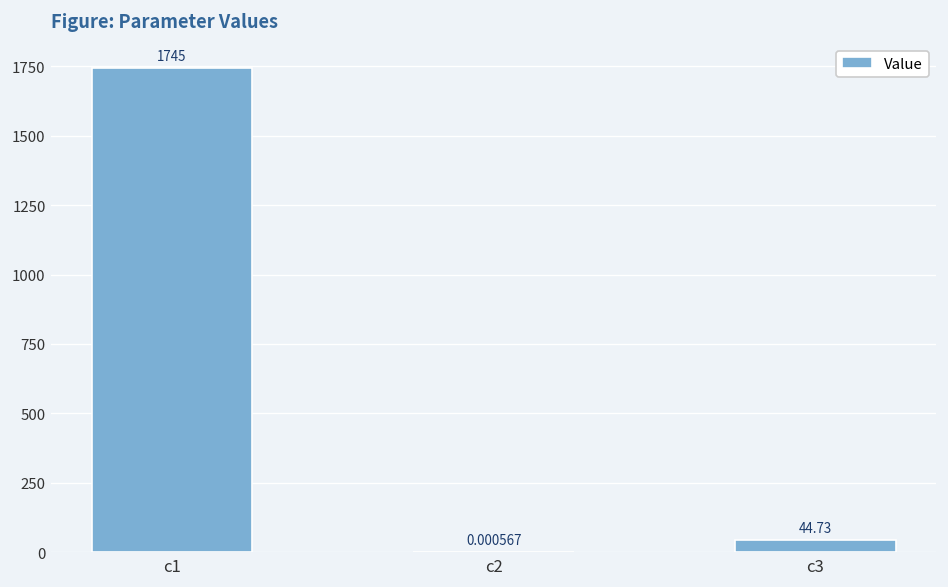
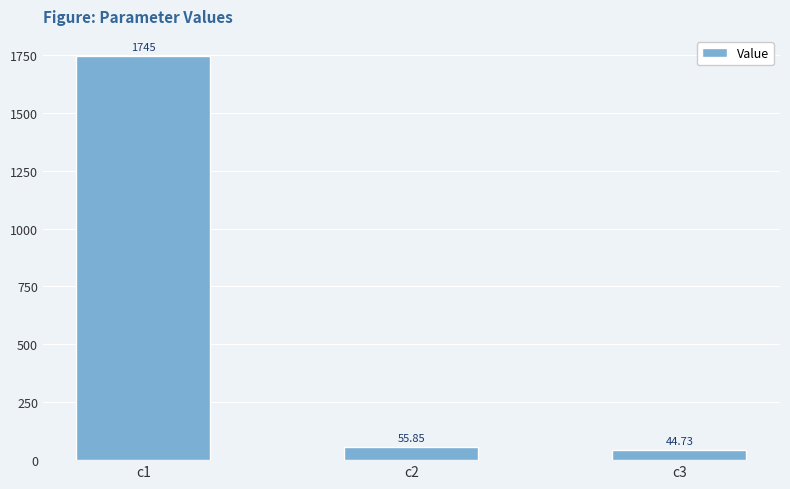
  {
    "c1": 1745,
-   "c2": 0.000567,
+   "c2": 55.85,
    "c3": 44.73
  }
